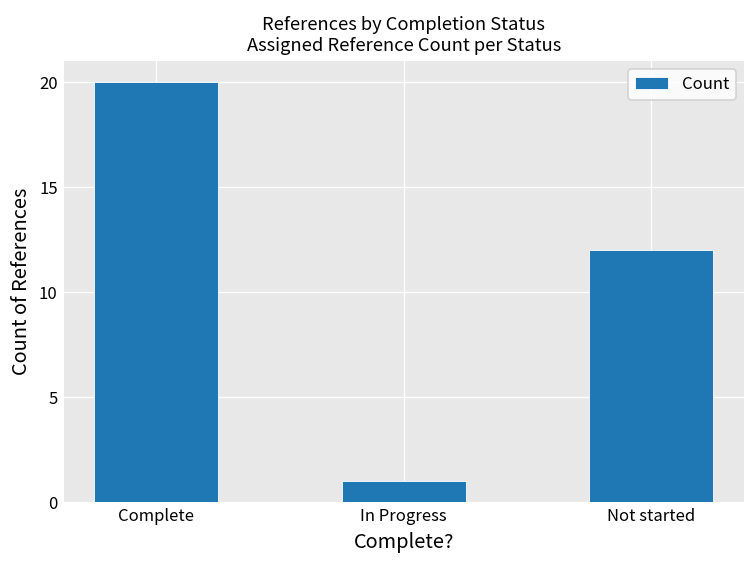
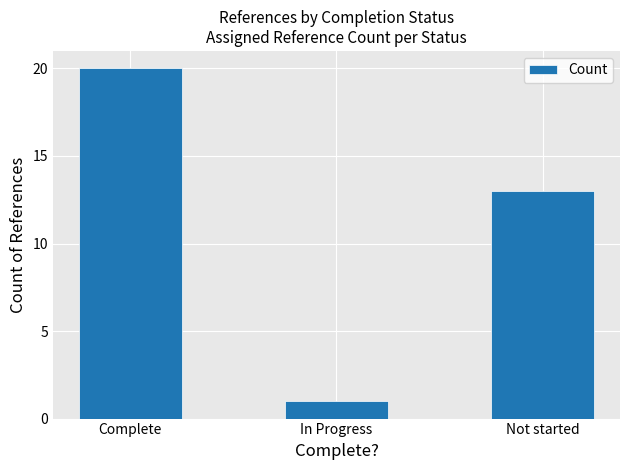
  {
    "Complete": 20,
    "In Progress": 1,
-   "Not started": 12
+   "Not started": 13
  }
